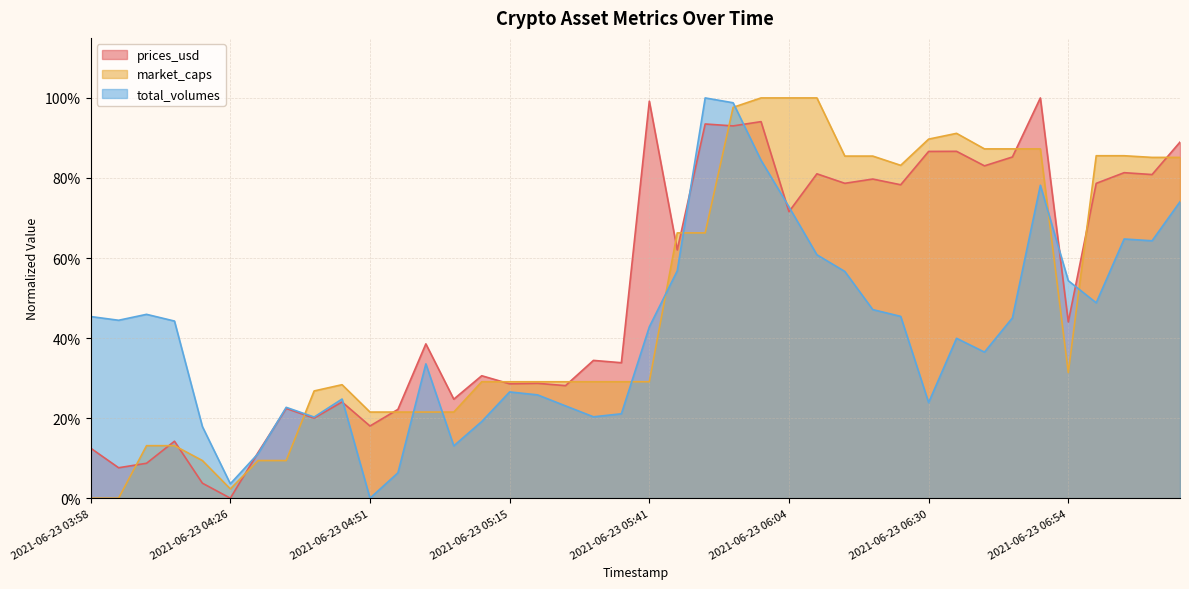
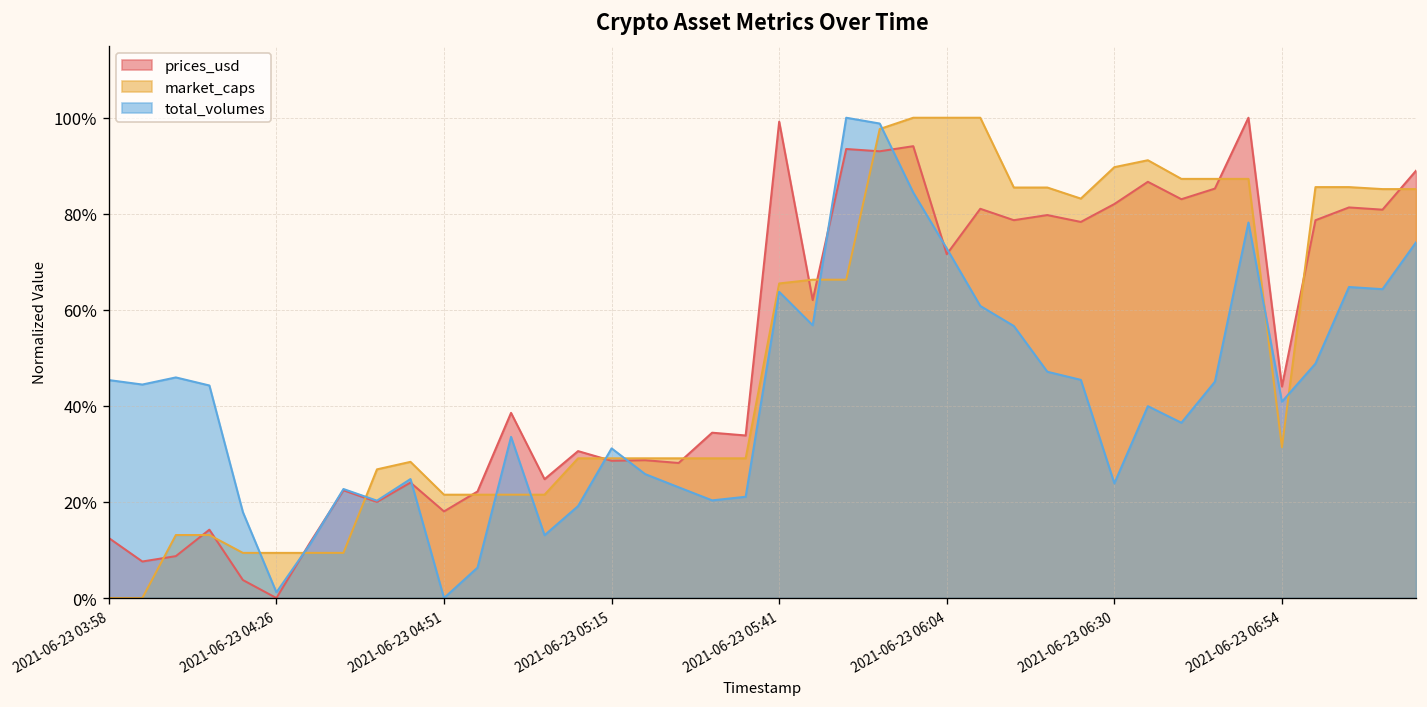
  {
    "prices_usd": {
      "2021-06-23 03:58": "12%",
      "2021-06-23 04:26": "0%",
      "2021-06-23 04:51": "18%",
      "2021-06-23 05:41": "99%",
      "2021-06-23 06:04": "72%",
-     "2021-06-23 06:30": "87%",
+     "2021-06-23 06:30": "82%",
      "2021-06-23 06:54": "44%"
    },
    "market_caps": {
      "2021-06-23 03:58": "0%",
-     "2021-06-23 04:26": "2%",
+     "2021-06-23 04:26": "9%",
      "2021-06-23 04:51": "22%",
-     "2021-06-23 05:41": "29%",
+     "2021-06-23 05:41": "65%",
      "2021-06-23 06:04": "100%",
      "2021-06-23 06:30": "90%",
      "2021-06-23 06:54": "31%"
    },
    "total_volumes": {
      "2021-06-23 03:58": "45%",
-     "2021-06-23 04:26": "4%",
+     "2021-06-23 04:26": "1%",
      "2021-06-23 04:51": "0%",
-     "2021-06-23 05:15": "27%",
-     "2021-06-23 05:41": "43%",
+     "2021-06-23 05:15": "31%",
+     "2021-06-23 05:41": "64%",
      "2021-06-23 06:04": "73%",
      "2021-06-23 06:30": "24%",
-     "2021-06-23 06:54": "54%"
+     "2021-06-23 06:54": "41%"
    }
  }
